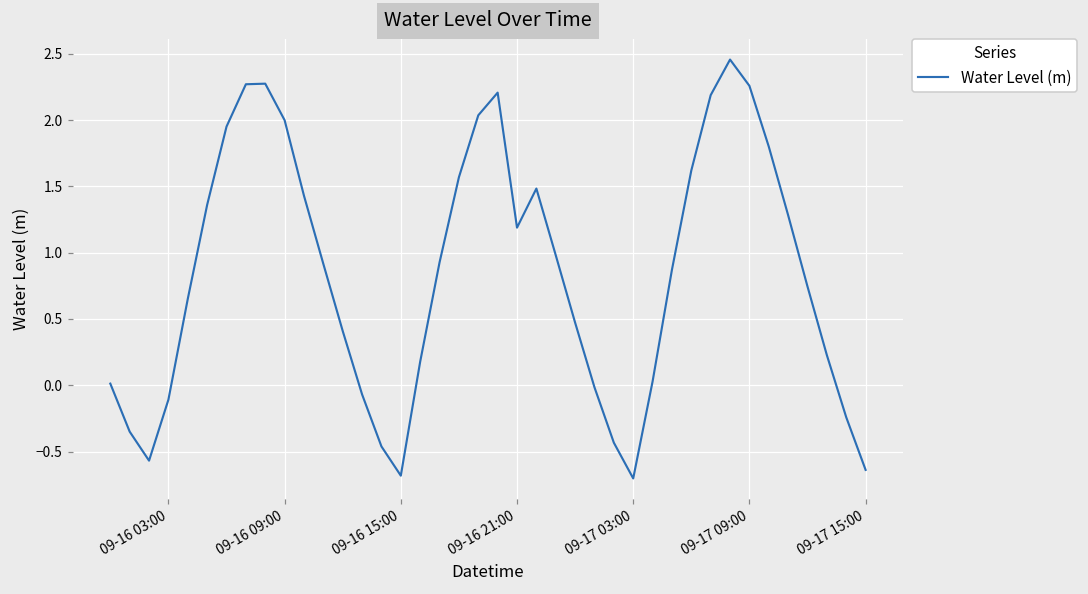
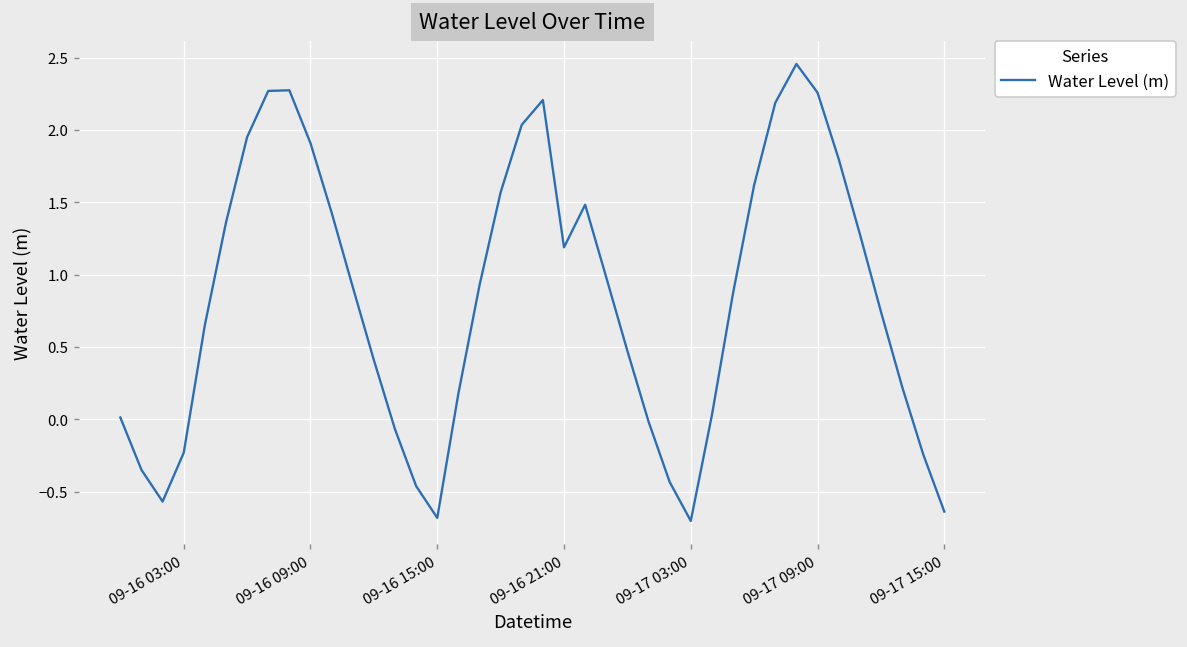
  {
-   "09-16 03:00": -0.11,
-   "09-16 09:00": 2.00,
+   "09-16 03:00": -0.23,
+   "09-16 09:00": 1.91,
    "09-16 15:00": -0.68,
    "09-16 21:00": 1.19,
    "09-17 03:00": -0.70,
    "09-17 09:00": 2.26,
    "09-17 15:00": -0.64
  }
